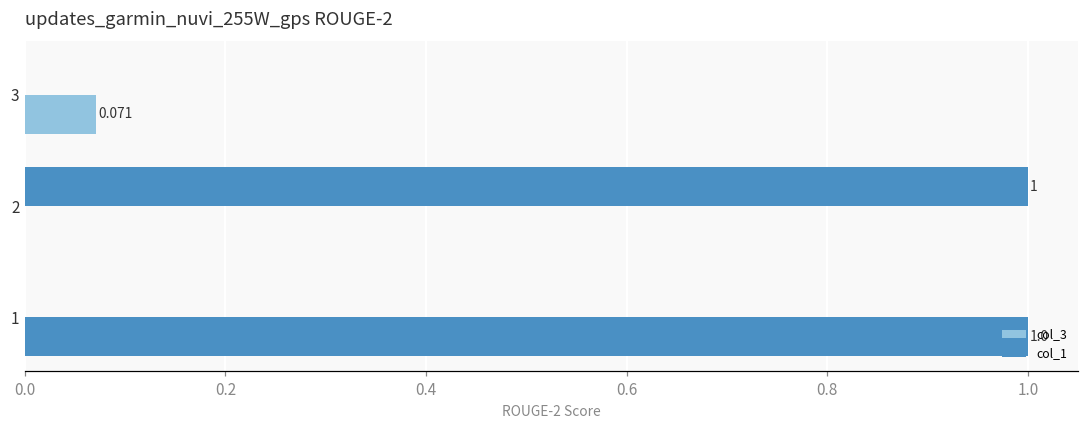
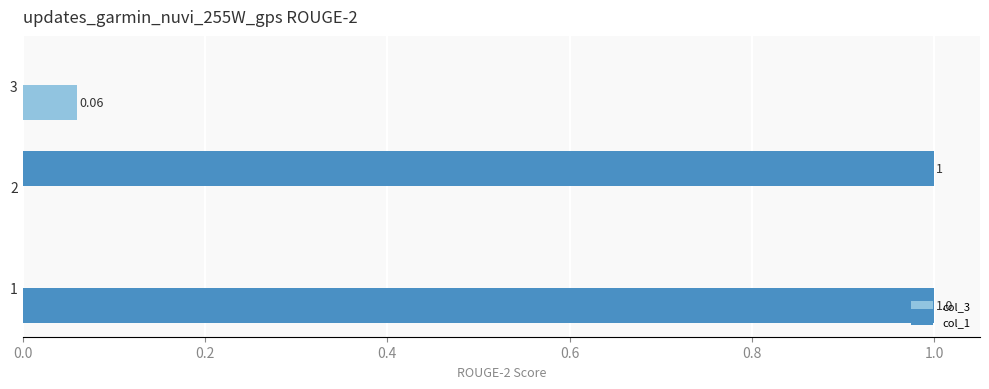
  {
    "col_3": {
      "2": 1
    },
    "col_1": {
-     "3": 0.071,
+     "3": 0.06,
      "1": 1.0
    }
  }
